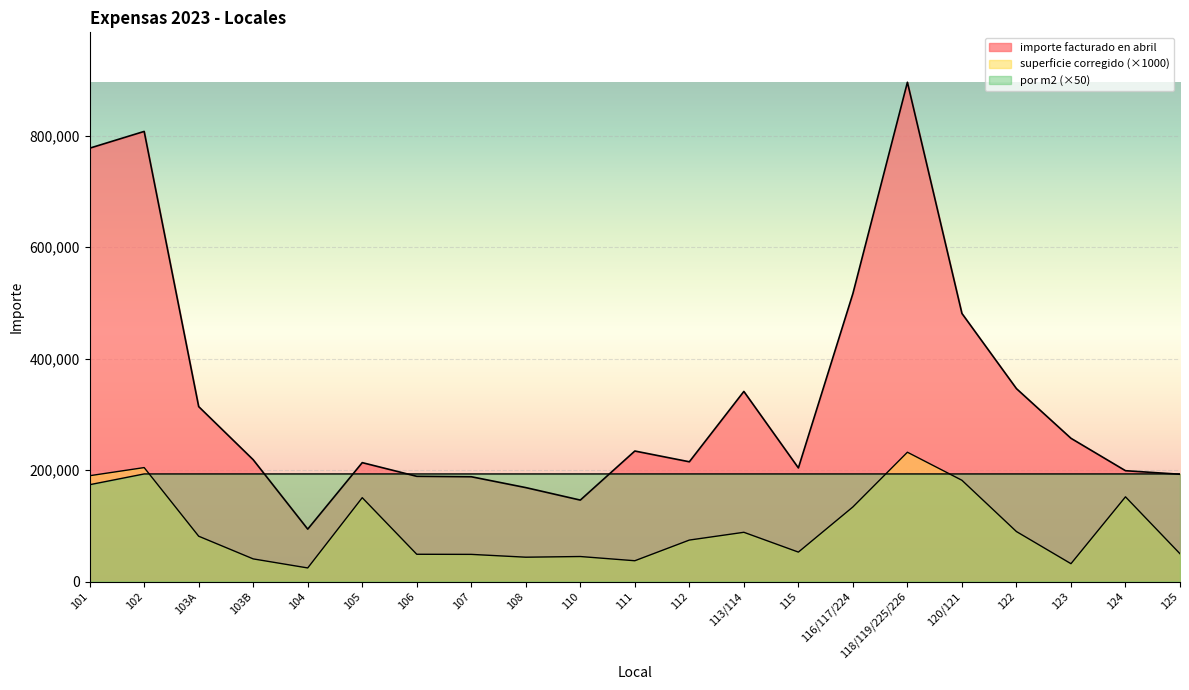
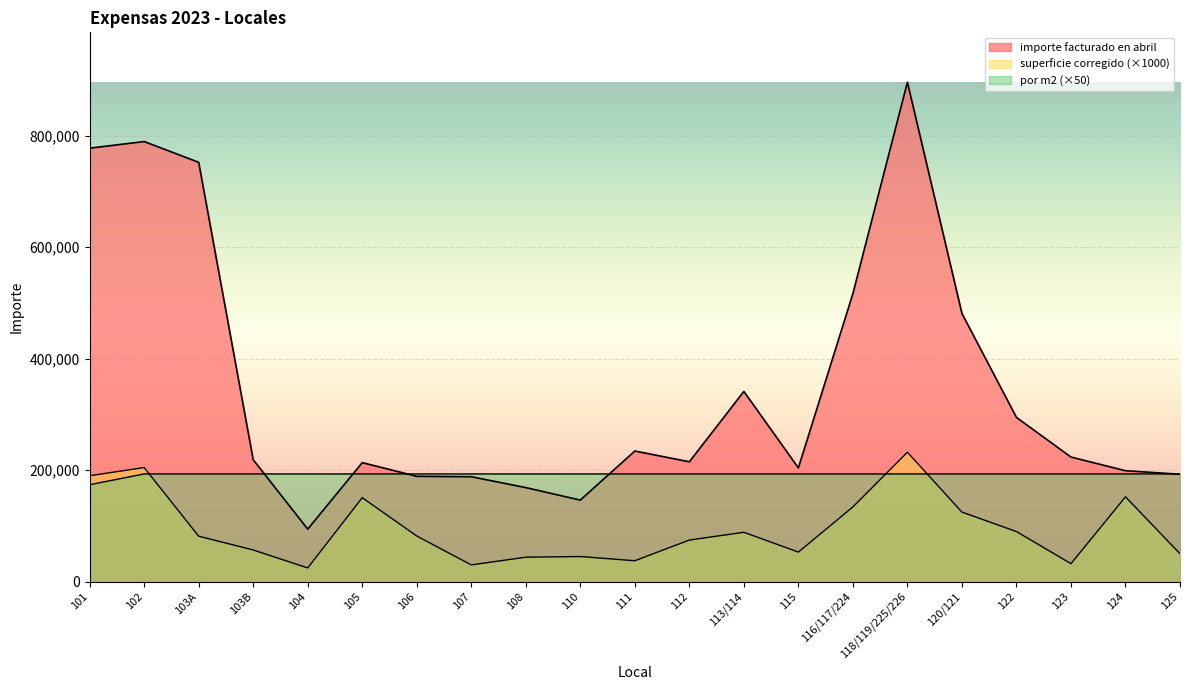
  {
    "importe facturado en abril": {
      "101": "780,000",
-     "102": "810,000",
-     "103A": "310,000",
+     "102": "790,000",
+     "103A": "750,000",
      "103B": "220,000",
      "104": "90,000",
      "105": "210,000",
      "107": "190,000",
      "108": "170,000",
      "110": "150,000",
      "111": "230,000",
      "112": "210,000",
      "113/114": "340,000",
      "115": "200,000",
      "116/117/224": "520,000",
      "118/119/225/226": "900,000",
      "120/121": "480,000",
-     "122": "350,000",
-     "123": "260,000",
+     "122": "290,000",
+     "123": "220,000",
      "124": "200,000"
    },
    "superficie corregido (×1000)": {
      "101": "190,000",
      "102": "200,000",
      "103A": "80,000",
-     "103B": "40,000",
+     "103B": "60,000",
      "104": "20,000",
      "105": "150,000",
-     "106": "50,000",
-     "107": "50,000",
+     "106": "80,000",
+     "107": "30,000",
      "108": "40,000",
      "110": "40,000",
      "111": "40,000",
      "112": "70,000",
      "113/114": "90,000",
      "115": "50,000",
      "116/117/224": "130,000",
      "118/119/225/226": "230,000",
-     "120/121": "180,000",
+     "120/121": "120,000",
      "122": "90,000",
      "123": "30,000",
      "124": "150,000",
      "125": "50,000"
    },
    "por m2 (×50)": {
      "101": "170,000",
      "102": "190,000",
      "103A": "190,000",
      "103B": "190,000",
      "104": "190,000",
      "105": "190,000",
      "107": "190,000",
      "108": "190,000",
      "110": "190,000",
      "111": "190,000",
      "112": "190,000",
      "113/114": "190,000",
      "115": "190,000",
      "116/117/224": "190,000",
      "118/119/225/226": "190,000",
      "120/121": "190,000",
      "122": "190,000",
      "123": "190,000",
      "124": "190,000"
    }
  }
